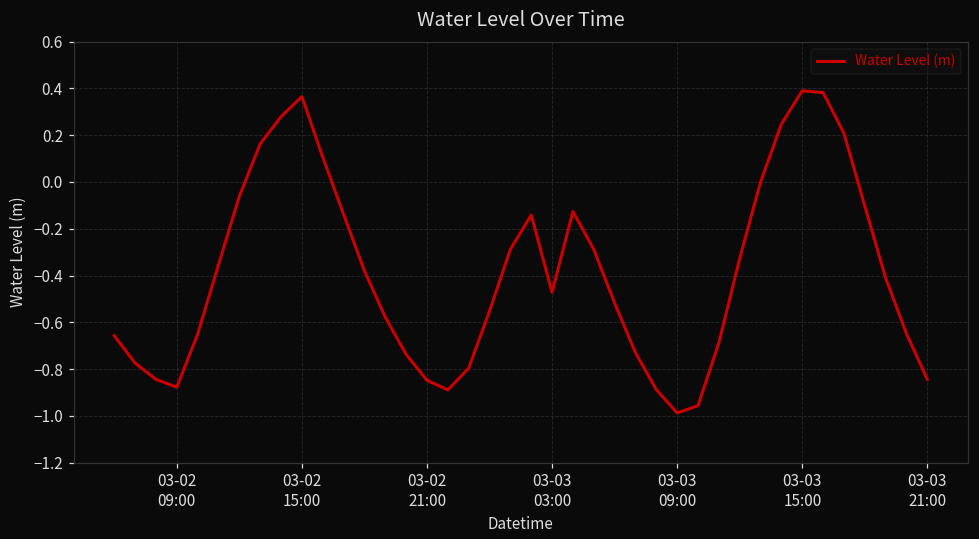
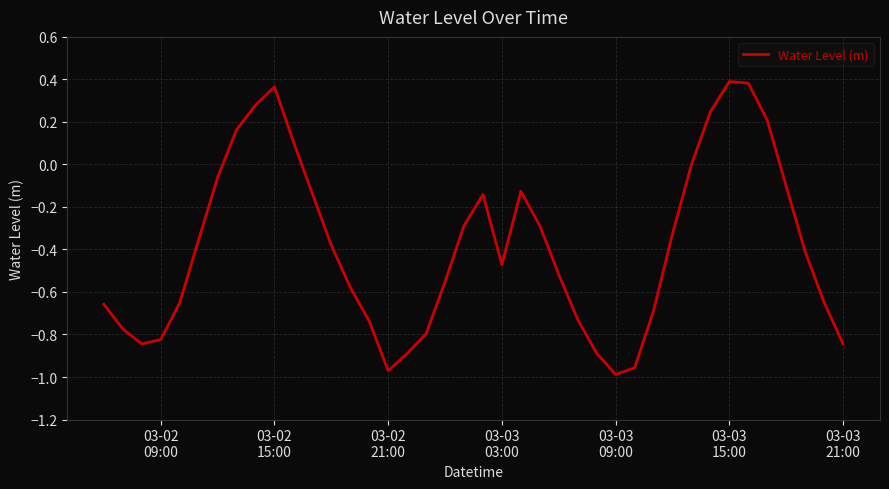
  {
-   "03-02 09:00": -0.88,
+   "03-02 09:00": -0.82,
    "03-02 15:00": 0.37,
-   "03-02 21:00": -0.85,
+   "03-02 21:00": -0.97,
    "03-03 03:00": -0.47,
    "03-03 09:00": -0.99,
    "03-03 15:00": 0.39,
    "03-03 21:00": -0.84
  }
